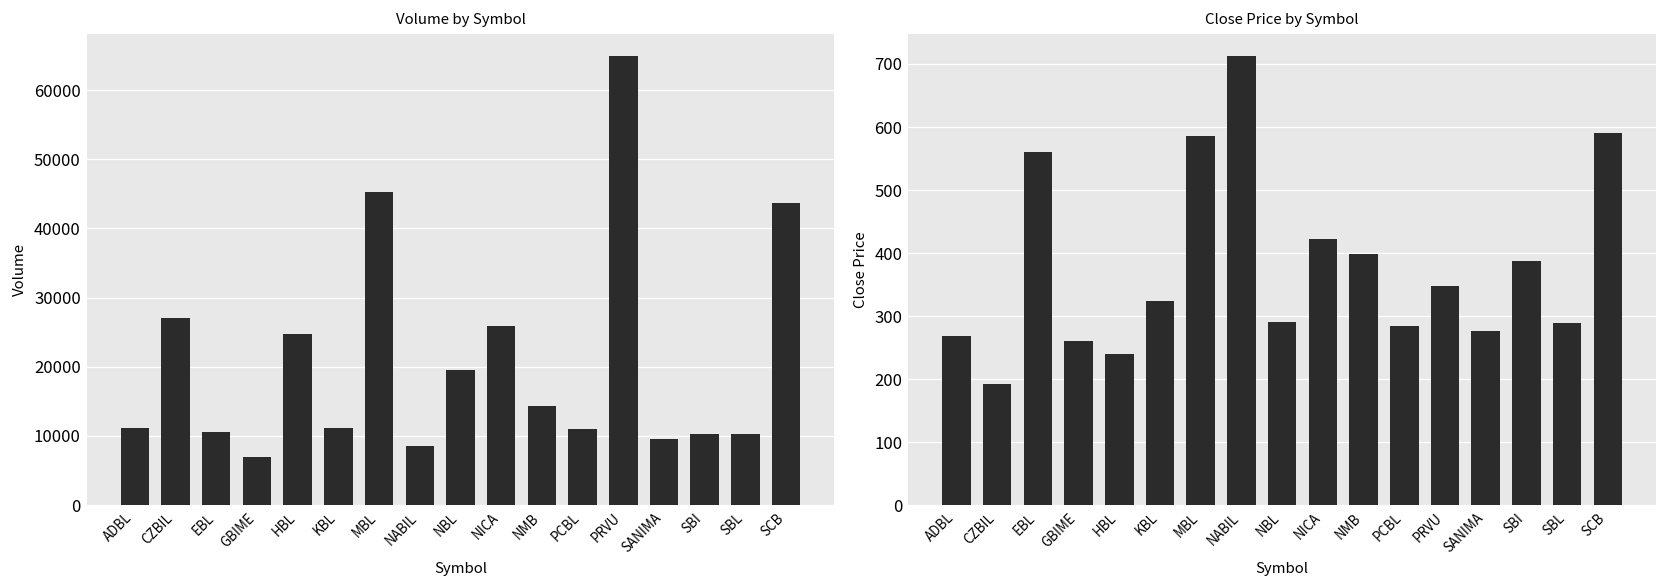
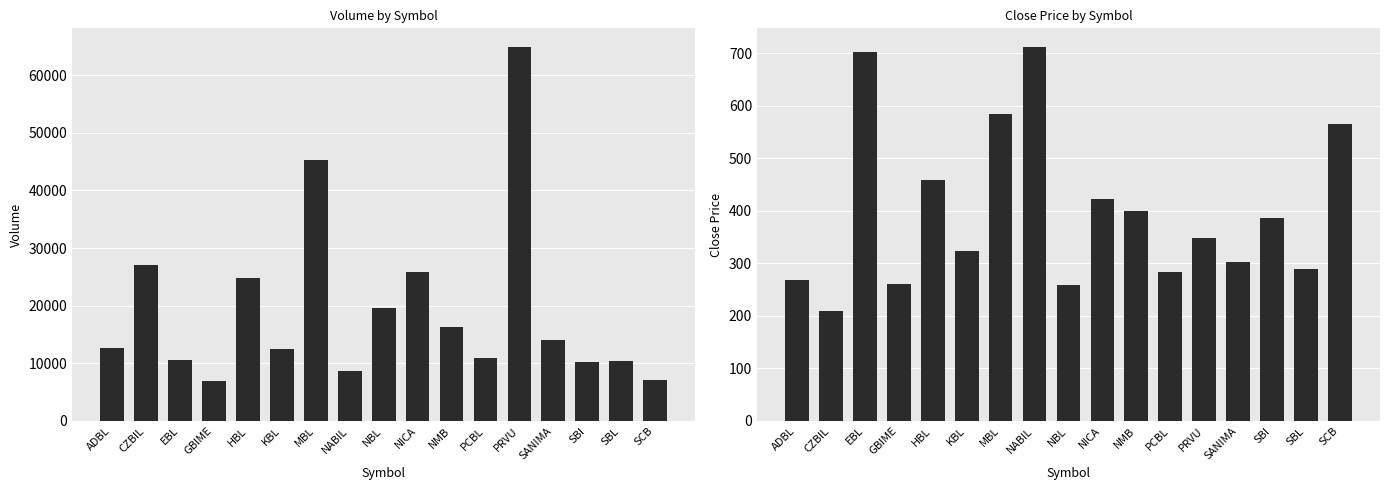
  {
    "Volume by Symbol": {
-     "ADBL": 11000,
+     "ADBL": 13000,
      "CZBIL": 27000,
      "EBL": 11000,
      "GBIME": 7000,
      "HBL": 25000,
-     "KBL": 11000,
+     "KBL": 13000,
      "MBL": 45000,
      "NABIL": 9000,
      "NBL": 20000,
      "NICA": 26000,
-     "NMB": 14000,
+     "NMB": 16000,
      "PCBL": 11000,
      "PRVU": 65000,
-     "SANIMA": 9000,
+     "SANIMA": 14000,
      "SBI": 10000,
      "SBL": 10000,
-     "SCB": 44000
+     "SCB": 7000
    },
    "Close Price by Symbol": {
      "ADBL": 270,
-     "CZBIL": 190,
-     "EBL": 560,
+     "CZBIL": 210,
+     "EBL": 700,
      "GBIME": 260,
-     "HBL": 240,
+     "HBL": 460,
      "KBL": 320,
      "MBL": 590,
      "NABIL": 710,
-     "NBL": 290,
+     "NBL": 260,
      "NICA": 420,
      "NMB": 400,
      "PCBL": 280,
      "PRVU": 350,
-     "SANIMA": 280,
+     "SANIMA": 300,
      "SBI": 390,
      "SBL": 290,
-     "SCB": 590
+     "SCB": 570
    }
  }
